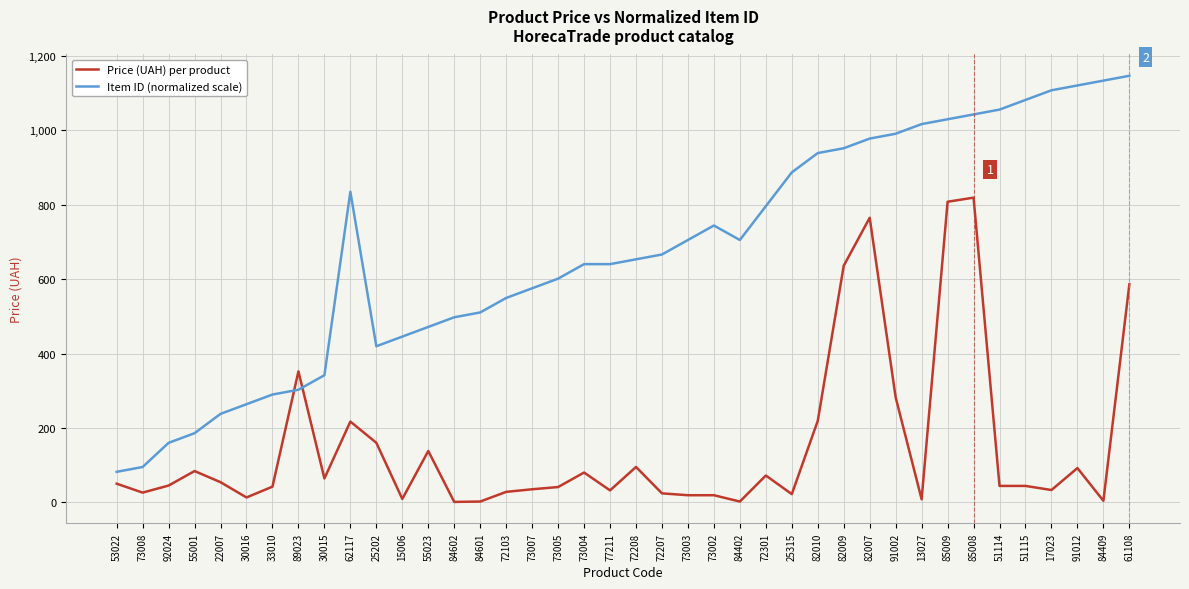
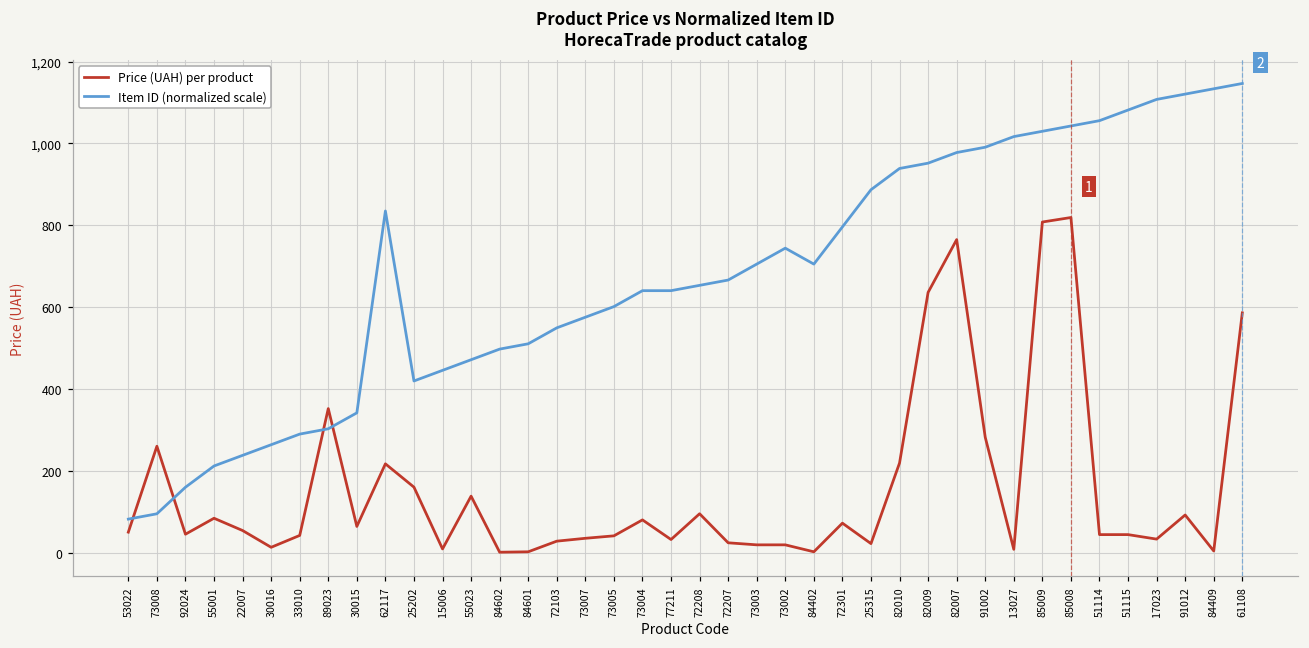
  {
    "Price (UAH) per product": {
      "53022": "50",
-     "73008": "30",
+     "73008": "260",
      "92024": "50",
      "55001": "80",
      "22007": "50",
      "30016": "10",
      "33010": "40",
      "89023": "350",
      "30015": "60",
      "62117": "220",
      "25202": "160",
      "15006": "10",
      "55023": "140",
      "84602": "0",
      "84601": "0",
      "72103": "30",
      "73007": "40",
      "73005": "40",
      "73004": "80",
      "77211": "30",
      "72208": "100",
      "72207": "20",
      "73003": "20",
      "73002": "20",
      "84402": "0",
      "72301": "70",
      "25315": "20",
      "82010": "220",
      "82009": "640",
      "82007": "770",
      "91002": "280",
      "13027": "10",
      "85009": "810",
      "51114": "40",
      "51115": "40",
      "17023": "30",
      "91012": "90",
      "84409": "0",
      "61108": "590"
    },
    "Item ID (normalized scale)": {
      "53022": "80",
      "73008": "90",
      "92024": "160",
-     "55001": "190",
+     "55001": "210",
      "22007": "240",
      "30016": "260",
      "33010": "290",
      "89023": "300",
      "30015": "340",
      "62117": "830",
      "25202": "420",
      "15006": "450",
      "55023": "470",
      "84602": "500",
      "84601": "510",
      "72103": "550",
      "73007": "580",
      "73005": "600",
      "73004": "640",
      "77211": "640",
      "72208": "650",
      "72207": "670",
      "73003": "710",
      "73002": "740",
      "84402": "710",
      "72301": "800",
      "25315": "890",
      "82010": "940",
      "82009": "950",
      "82007": "980",
      "91002": "990",
      "13027": "1,020",
      "85009": "1,030",
      "85008": "1,040",
      "51114": "1,060",
      "51115": "1,080",
      "17023": "1,110",
      "91012": "1,120",
      "84409": "1,130"
    }
  }
